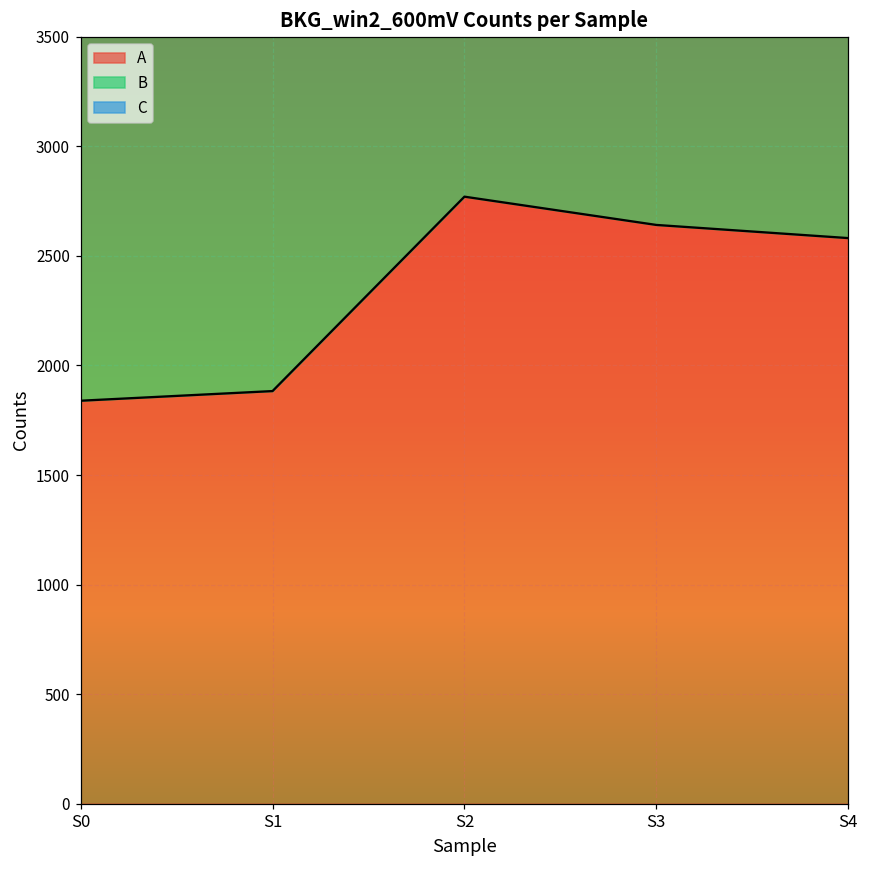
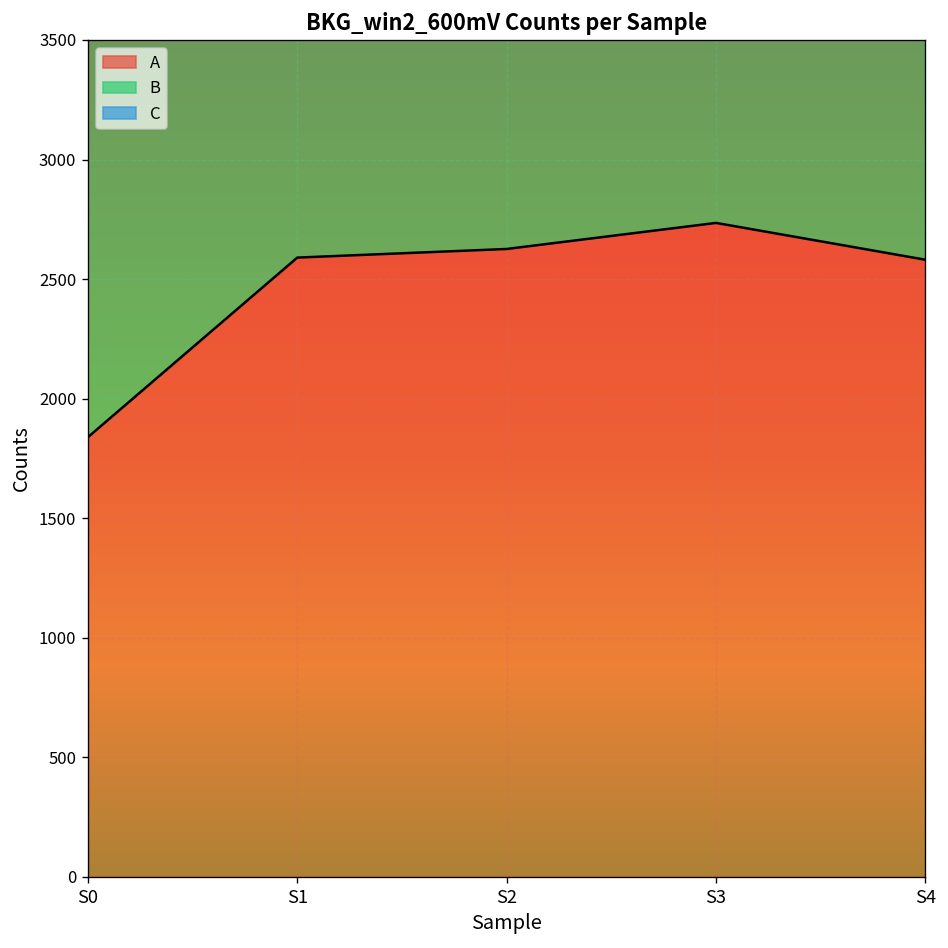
  {
    "A": {
      "S0": 1840,
-     "S1": 1880,
-     "S2": 2770,
-     "S3": 2640,
+     "S1": 2590,
+     "S2": 2630,
+     "S3": 2740,
      "S4": 2580
    }
  }
